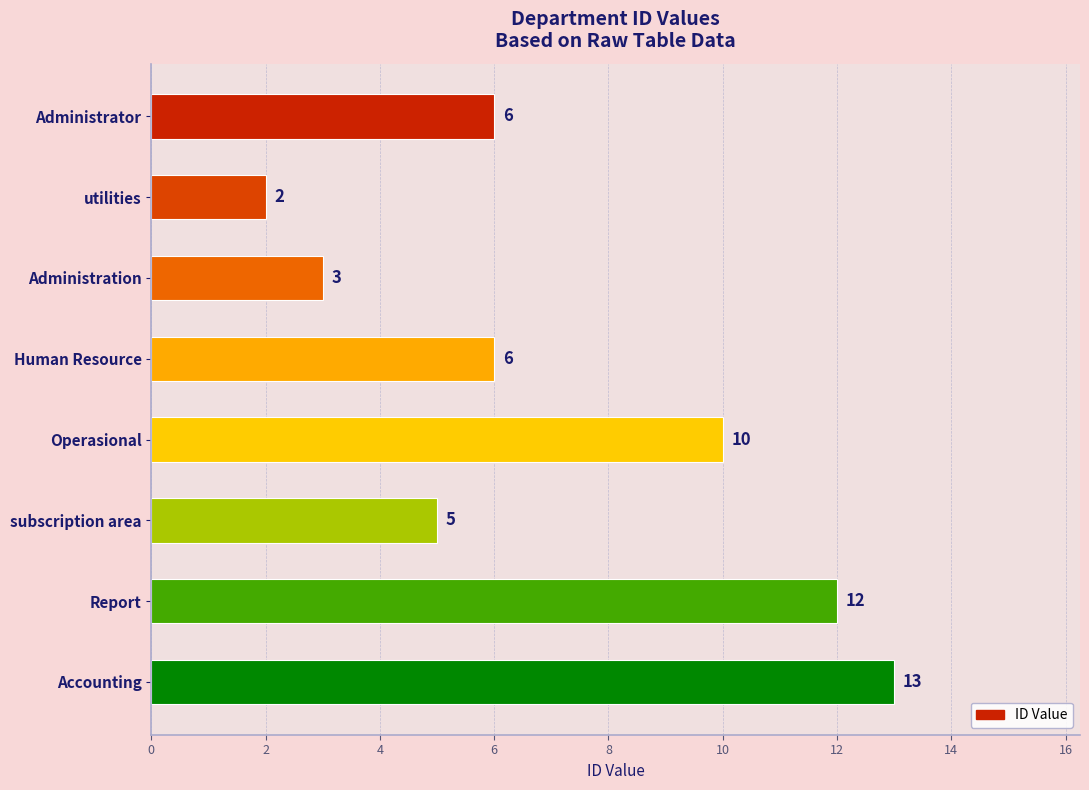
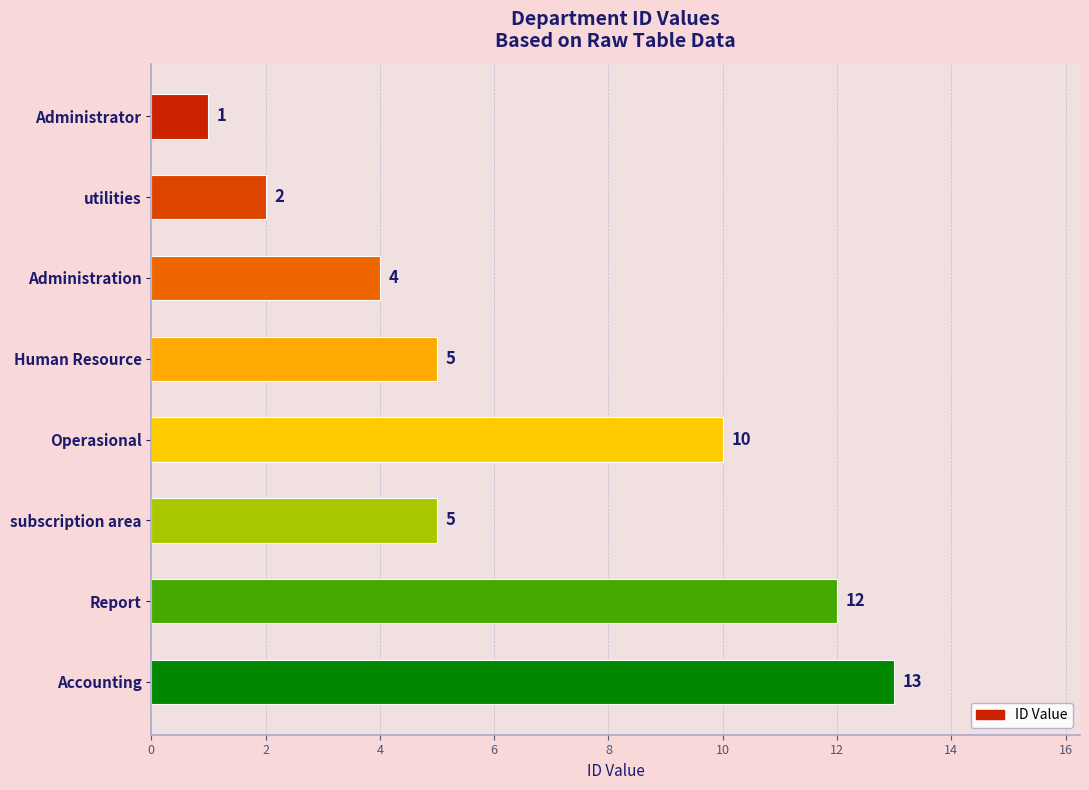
  {
-   "Administrator": 6,
+   "Administrator": 1,
    "utilities": 2,
-   "Administration": 3,
-   "Human Resource": 6,
+   "Administration": 4,
+   "Human Resource": 5,
    "Operasional": 10,
    "subscription area": 5,
    "Report": 12,
    "Accounting": 13
  }
